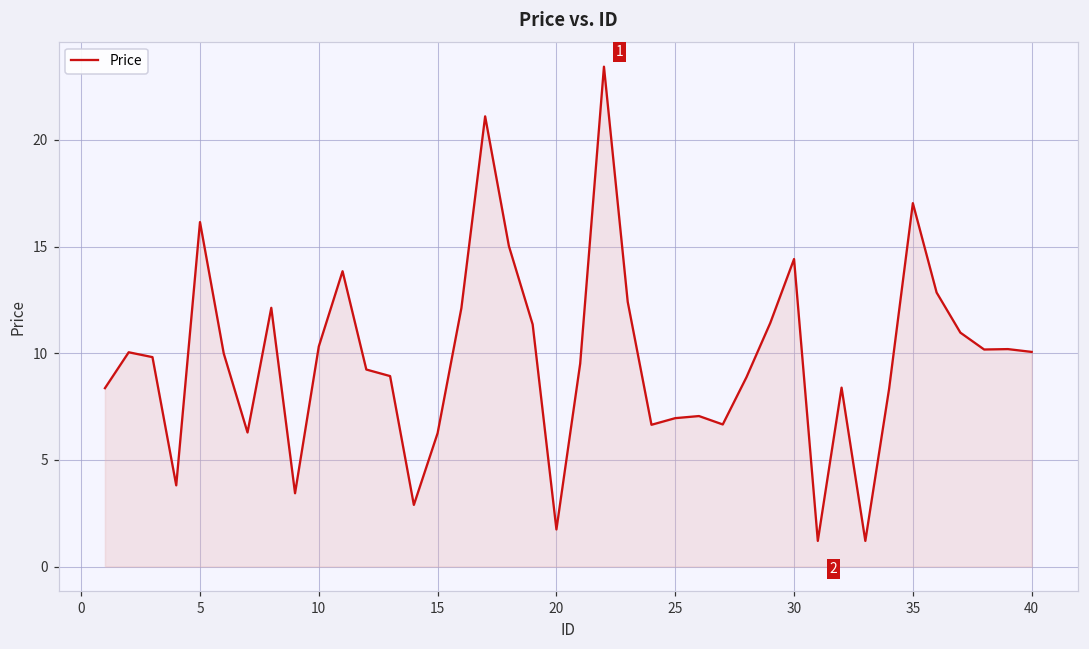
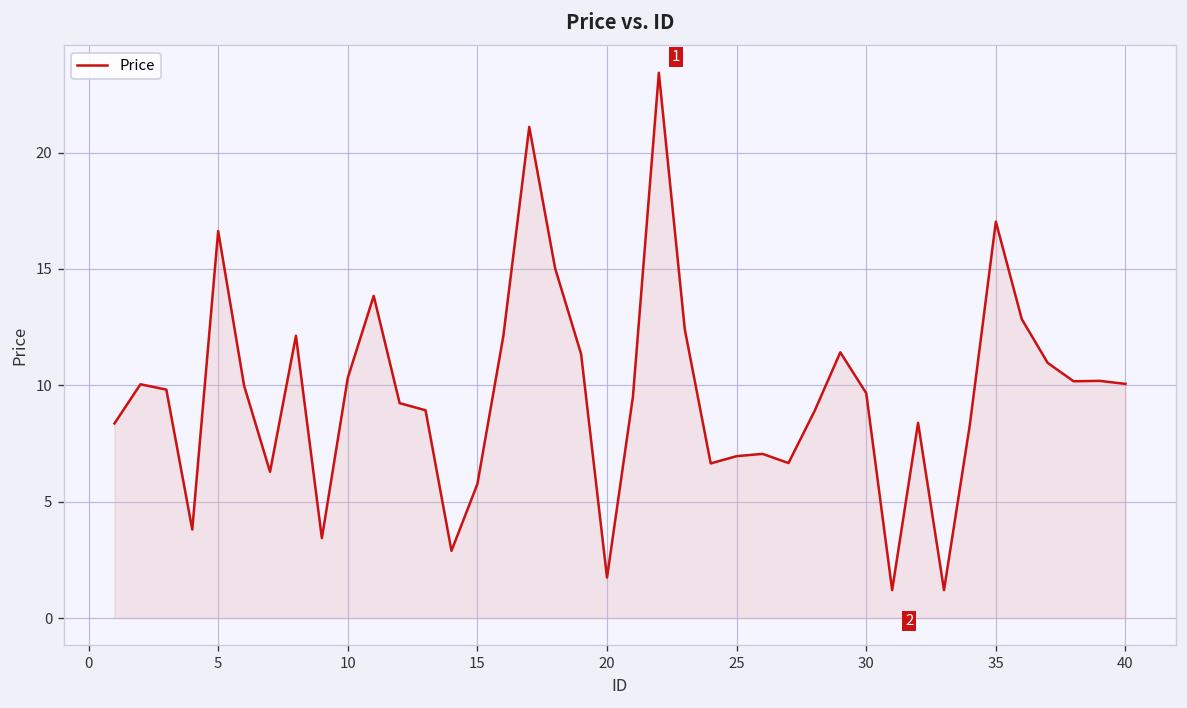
  {
-   "5": 16.1,
+   "5": 16.6,
    "10": 10.3,
-   "15": 6.3,
+   "15": 5.8,
    "20": 1.7,
    "25": 7.0,
-   "30": 14.4,
+   "30": 9.7,
    "35": 17.0,
    "40": 10.1
  }
